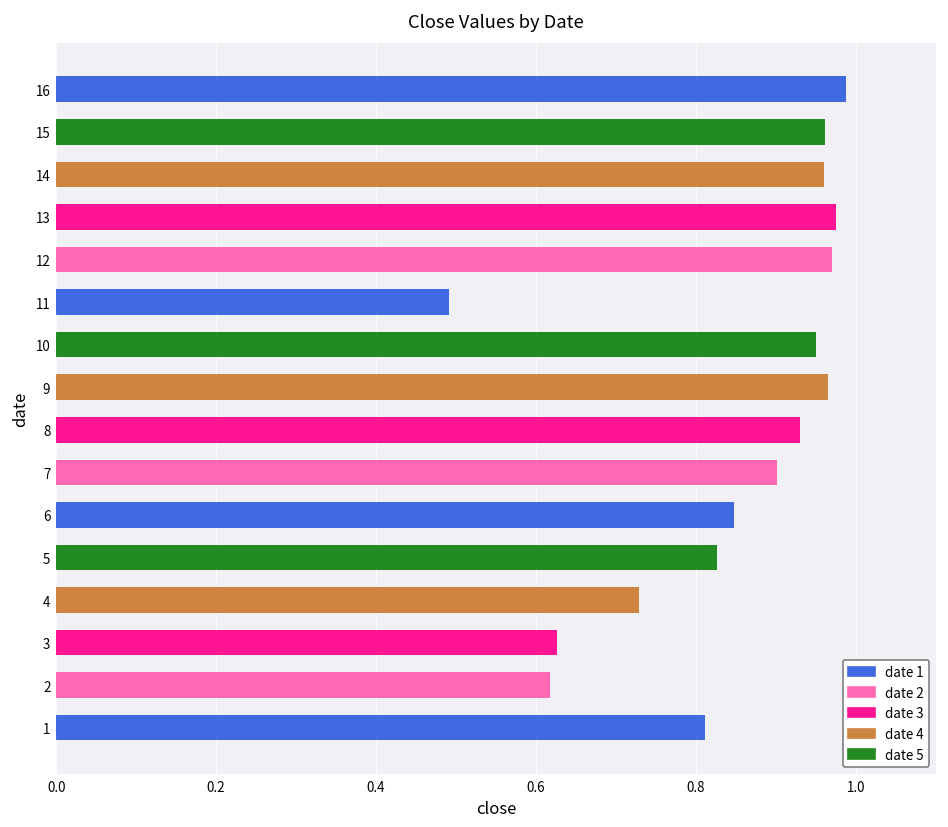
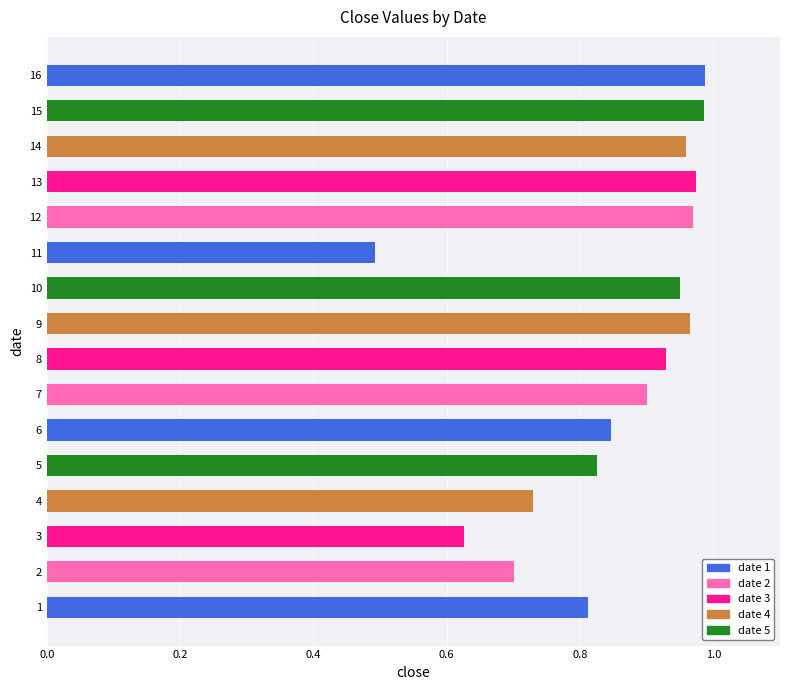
  {
    "16": 0.99,
-   "15": 0.96,
+   "15": 0.99,
    "14": 0.96,
    "13": 0.97,
    "12": 0.97,
    "11": 0.49,
    "10": 0.95,
    "9": 0.96,
    "8": 0.93,
    "7": 0.90,
    "6": 0.85,
    "5": 0.83,
    "4": 0.73,
    "3": 0.63,
-   "2": 0.62,
+   "2": 0.70,
    "1": 0.81
  }
